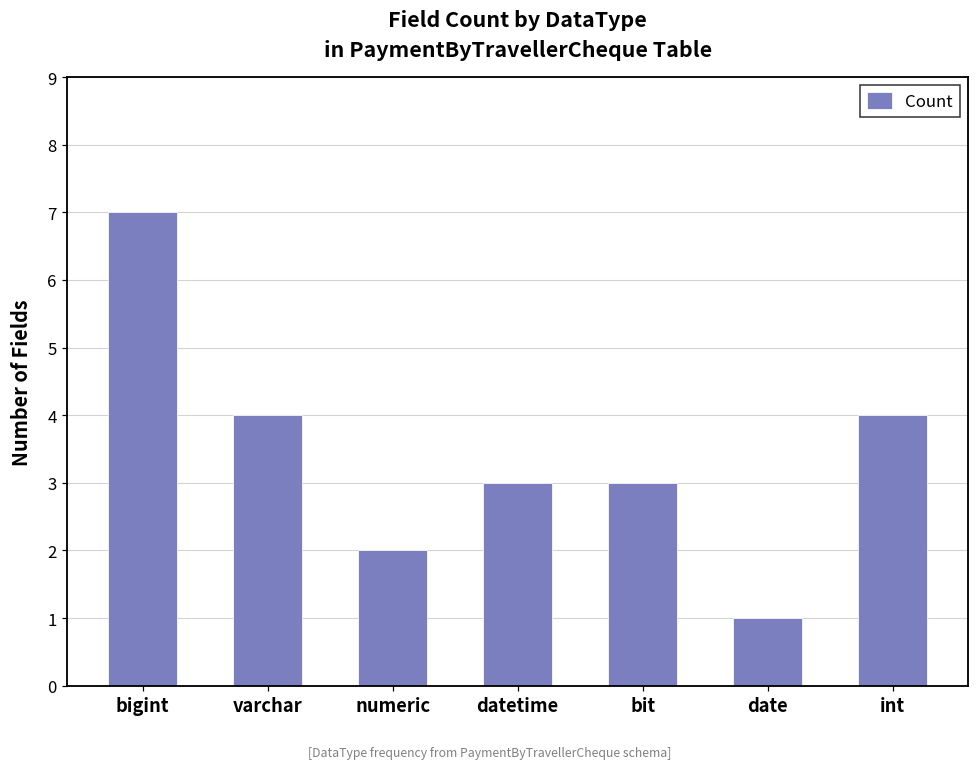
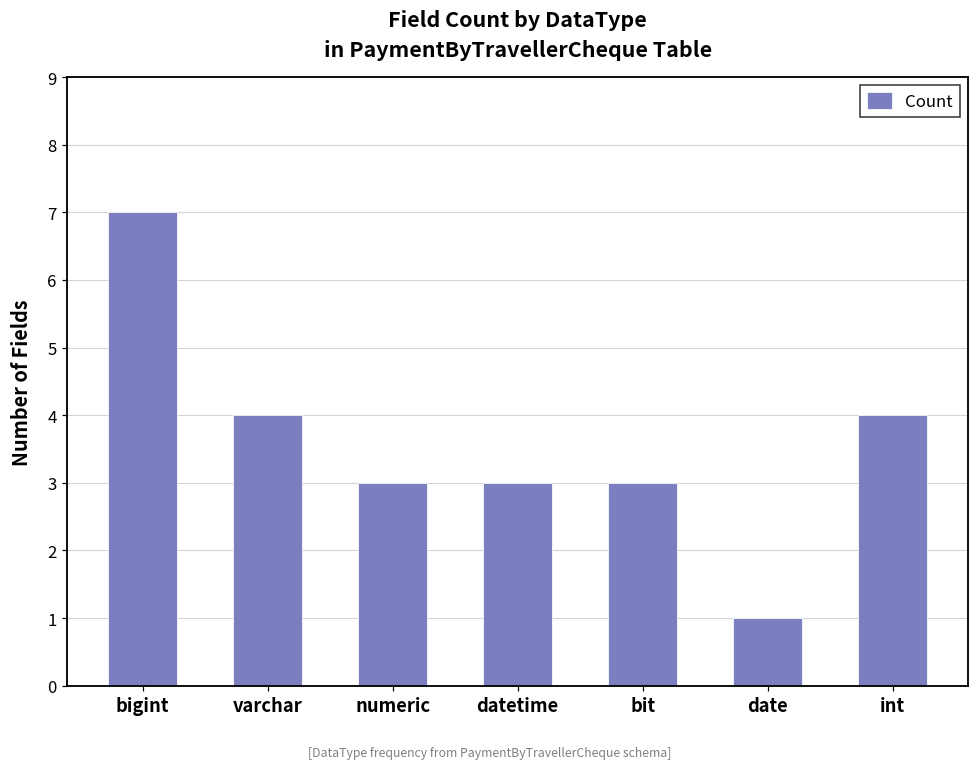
  {
    "bigint": 7,
    "varchar": 4,
-   "numeric": 2,
+   "numeric": 3,
    "datetime": 3,
    "bit": 3,
    "date": 1,
    "int": 4
  }
